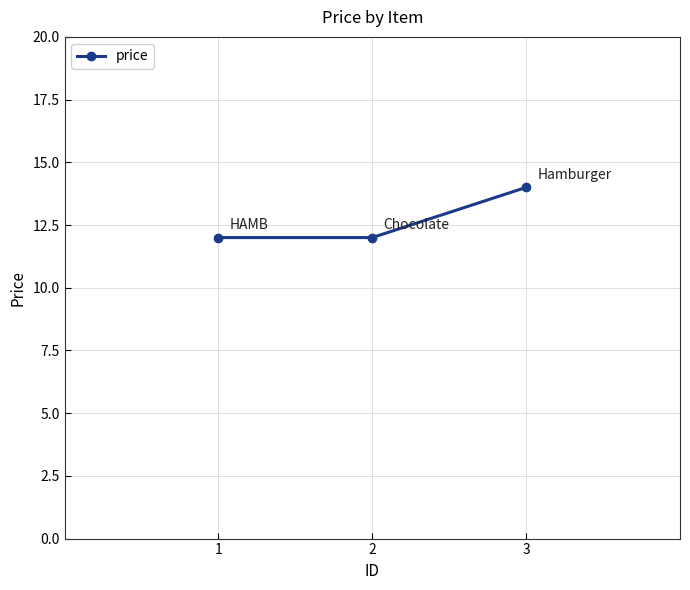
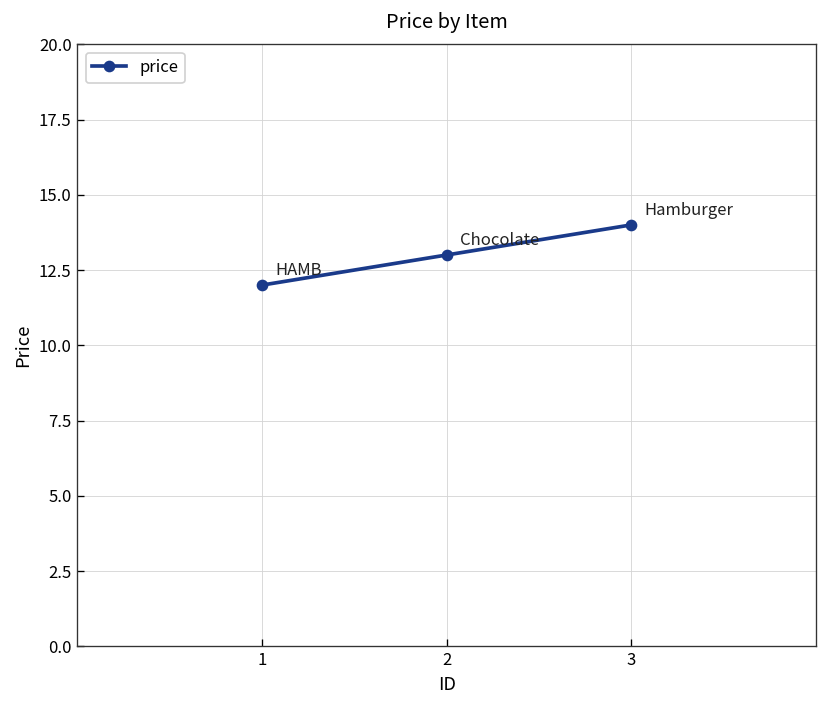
  {
    "1": 12,
-   "2": 12,
+   "2": 13,
    "3": 14
  }
